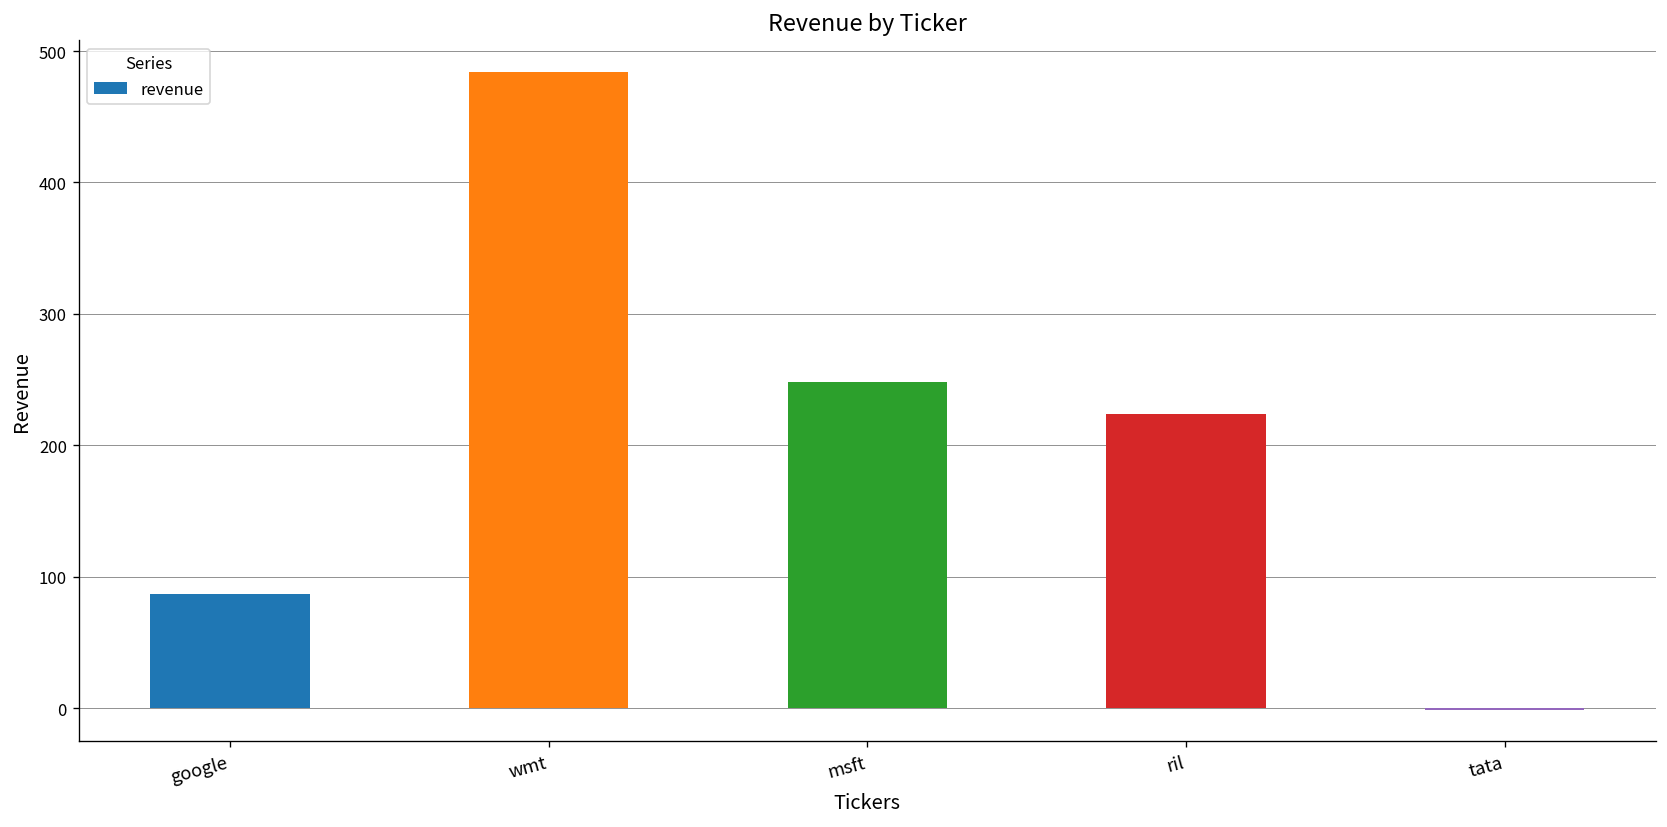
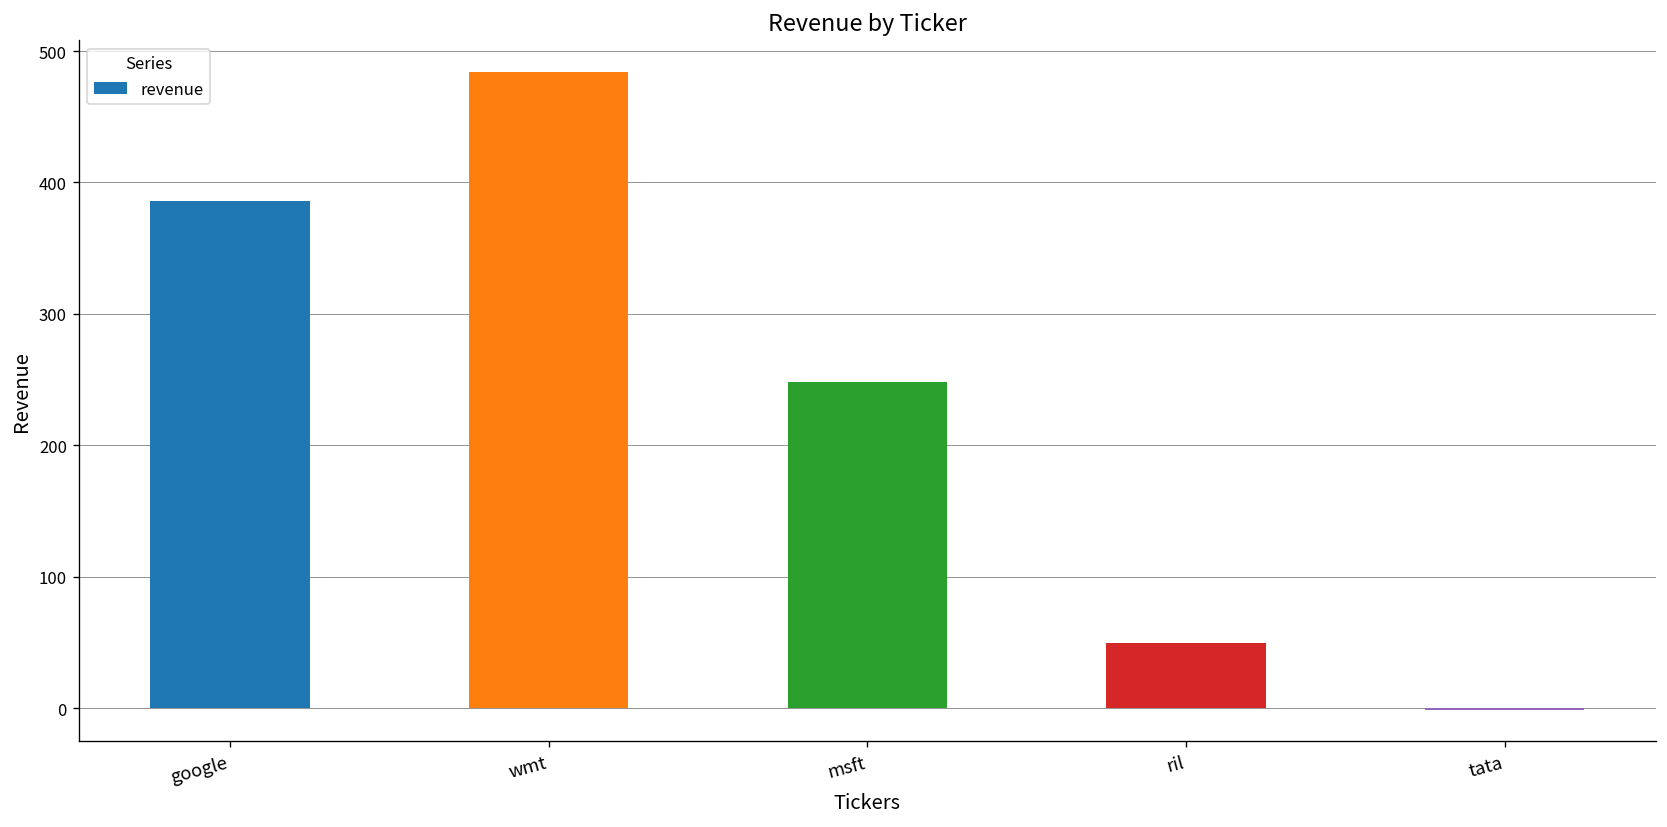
  {
-   "google": 87,
+   "google": 386,
    "wmt": 484,
    "msft": 248,
-   "ril": 224
+   "ril": 50
  }
